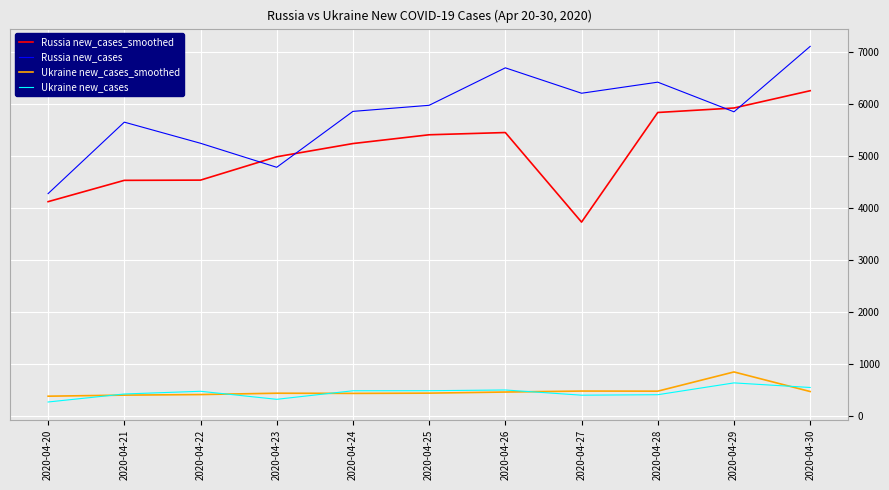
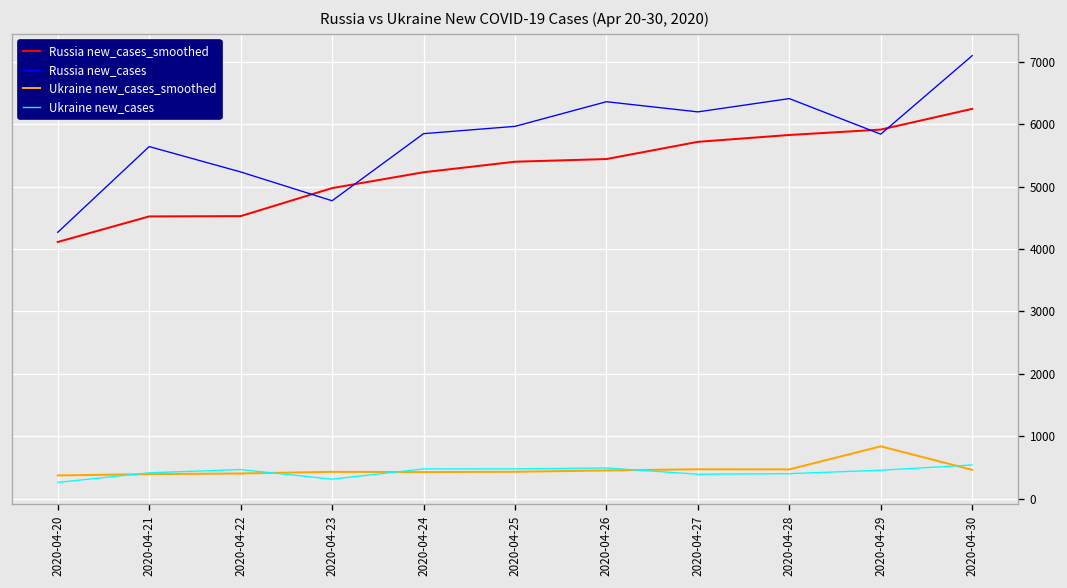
  {
    "Russia new_cases_smoothed": {
      "2020-04-20": 4100,
      "2020-04-21": 4500,
      "2020-04-22": 4500,
      "2020-04-23": 5000,
      "2020-04-24": 5200,
      "2020-04-25": 5400,
      "2020-04-26": 5400,
-     "2020-04-27": 3700,
+     "2020-04-27": 5700,
      "2020-04-28": 5800,
      "2020-04-29": 5900,
      "2020-04-30": 6200
    },
    "Russia new_cases": {
      "2020-04-20": 4300,
      "2020-04-21": 5600,
      "2020-04-22": 5200,
      "2020-04-23": 4800,
      "2020-04-24": 5800,
      "2020-04-25": 6000,
-     "2020-04-26": 6700,
+     "2020-04-26": 6400,
      "2020-04-27": 6200,
      "2020-04-28": 6400,
      "2020-04-29": 5800,
      "2020-04-30": 7100
    },
    "Ukraine new_cases_smoothed": {
      "2020-04-20": 400,
      "2020-04-22": 400,
      "2020-04-23": 400,
      "2020-04-24": 400,
      "2020-04-27": 500,
      "2020-04-28": 500,
      "2020-04-29": 800,
      "2020-04-30": 500
    },
    "Ukraine new_cases": {
      "2020-04-20": 300,
      "2020-04-22": 500,
      "2020-04-23": 300,
      "2020-04-24": 500,
      "2020-04-27": 400,
      "2020-04-28": 400,
-     "2020-04-29": 600,
+     "2020-04-29": 500,
      "2020-04-30": 500
    }
  }
